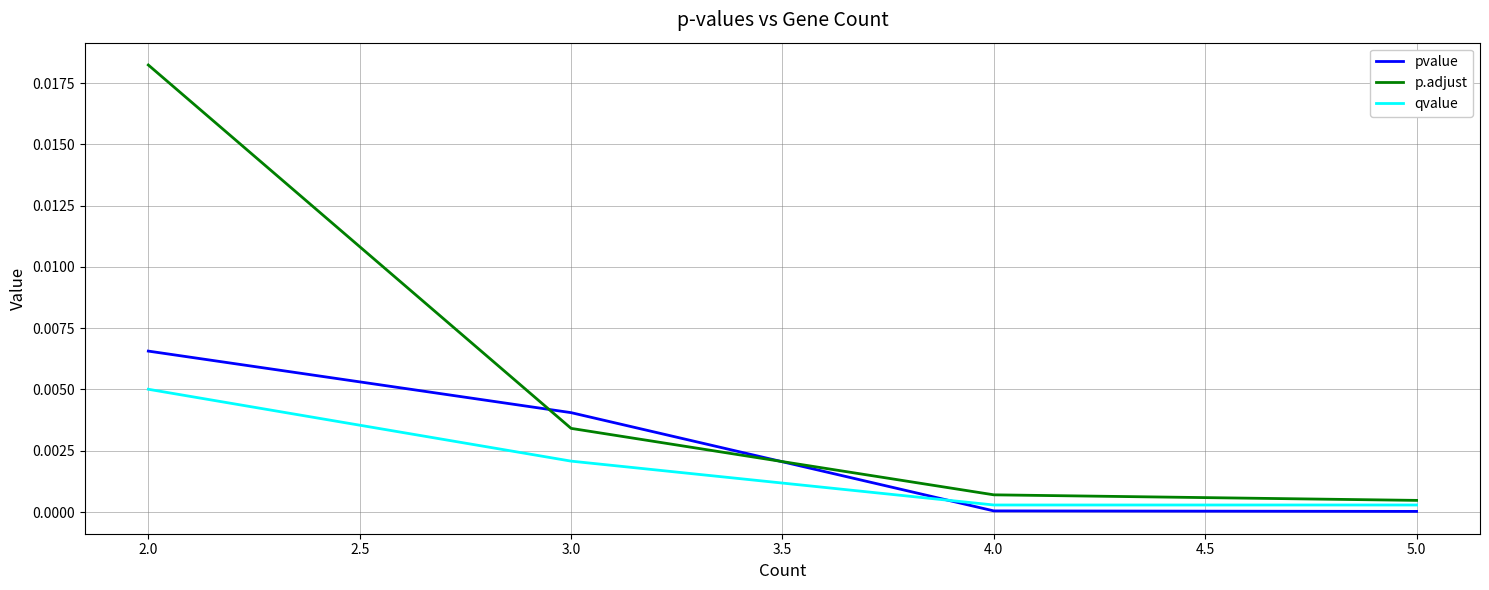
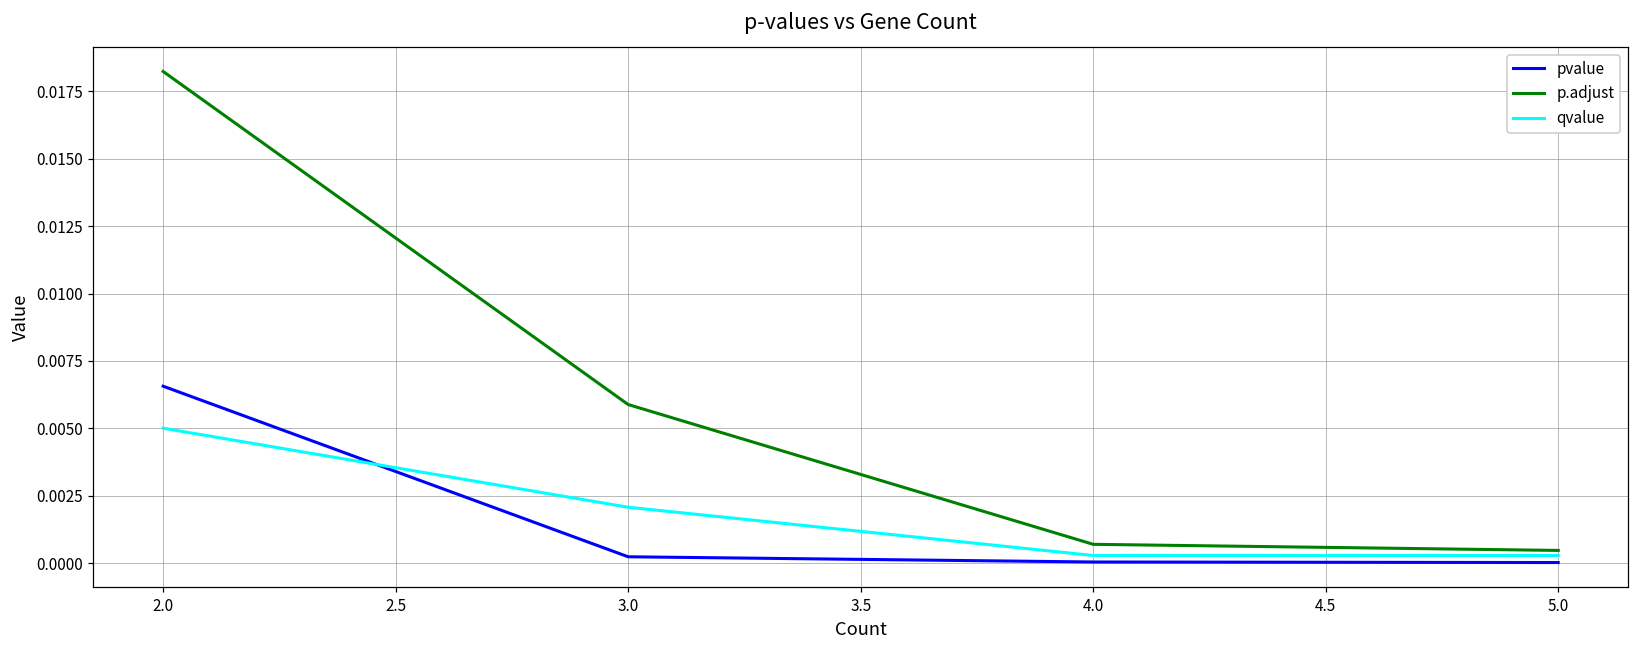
  {
    "pvalue": {
      "2.0": 0.0066,
-     "3.0": 0.0041,
+     "3.0": 0.0002,
      "4.0": 0.0000,
      "5.0": 0.0000
    },
    "p.adjust": {
      "2.0": 0.0182,
-     "3.0": 0.0034,
+     "3.0": 0.0059,
      "4.0": 0.0007,
      "5.0": 0.0005
    },
    "qvalue": {
      "2.0": 0.0050,
      "3.0": 0.0021,
      "4.0": 0.0003,
      "5.0": 0.0003
    }
  }
